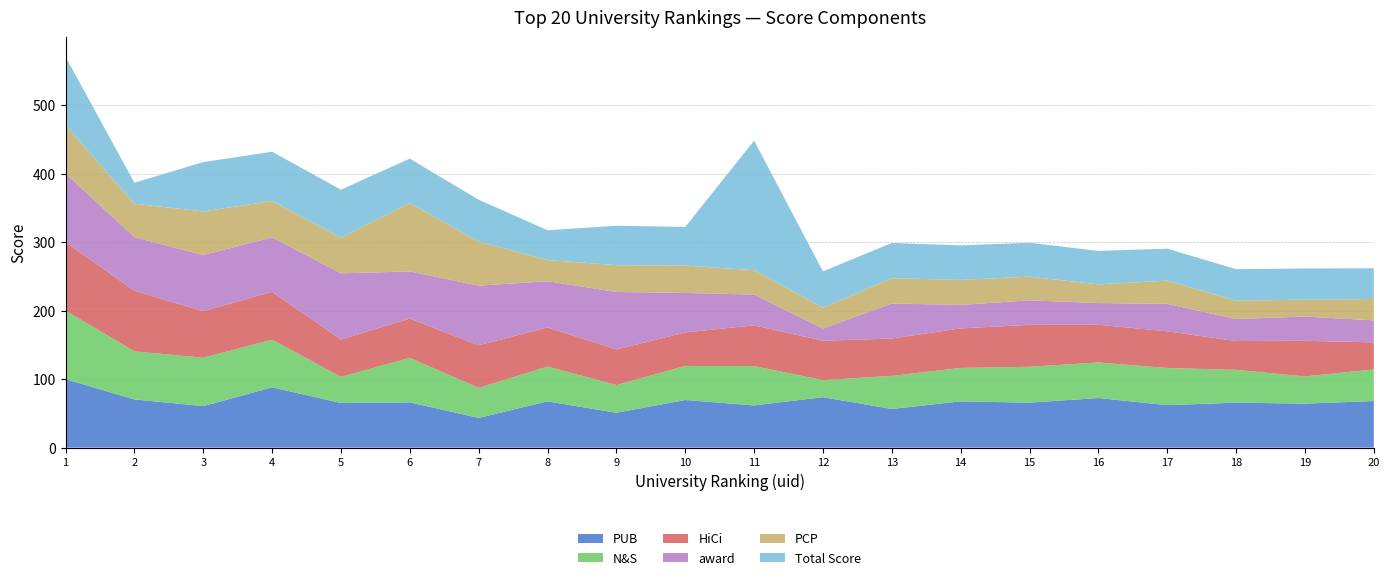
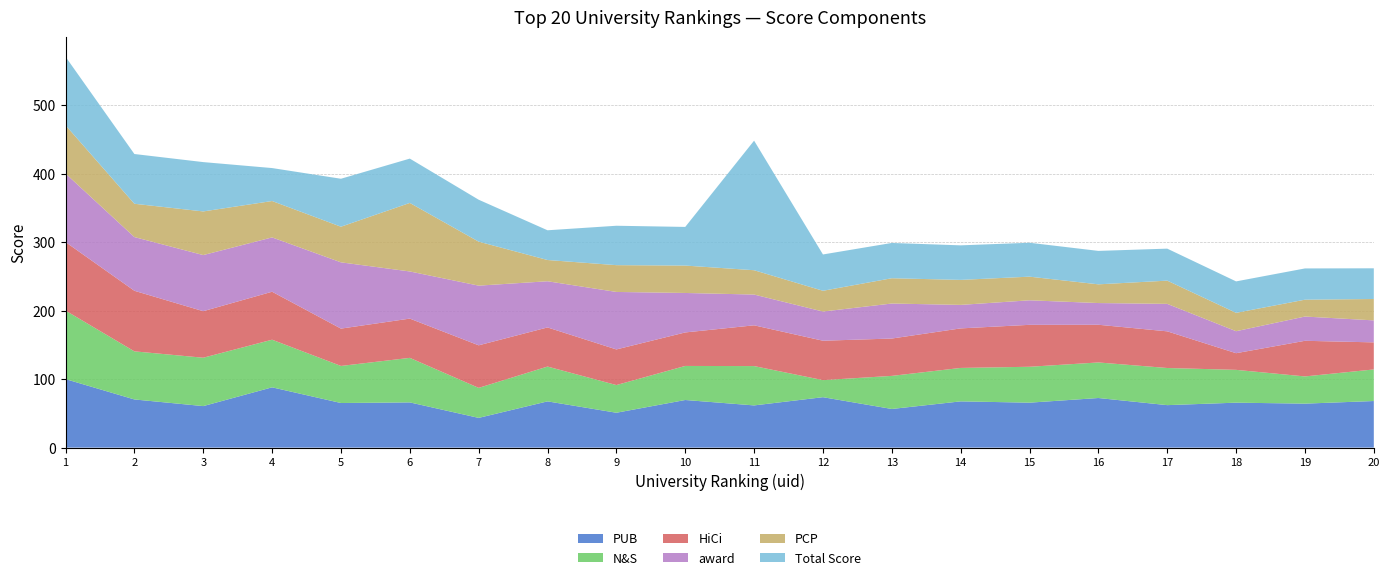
  {
    "PUB": {
      "1": 100,
      "2": 70,
      "3": 60,
      "4": 90,
      "5": 70,
      "6": 70,
      "7": 40,
      "8": 70,
      "9": 50,
      "10": 70,
      "11": 60,
      "12": 70,
      "13": 60,
      "14": 70,
      "15": 70,
      "16": 70,
      "17": 60,
      "18": 70,
      "19": 60,
      "20": 70
    },
    "N&S": {
      "1": 100,
      "2": 70,
      "3": 70,
      "4": 70,
-     "5": 40,
+     "5": 50,
      "6": 70,
      "7": 40,
      "8": 50,
      "9": 40,
      "10": 50,
      "11": 60,
      "12": 20,
      "13": 50,
      "14": 50,
      "15": 50,
      "16": 50,
      "17": 50,
      "18": 50,
      "19": 40,
      "20": 50
    },
    "HiCi": {
      "1": 100,
      "2": 90,
      "3": 70,
      "4": 70,
      "5": 50,
      "6": 60,
      "7": 60,
      "8": 60,
      "9": 50,
      "10": 50,
      "11": 60,
      "12": 60,
      "13": 50,
      "14": 60,
      "15": 60,
      "16": 60,
      "17": 50,
-     "18": 40,
+     "18": 20,
      "19": 50,
      "20": 40
    },
    "award": {
      "1": 100,
      "2": 80,
      "3": 80,
      "4": 80,
      "5": 100,
      "6": 70,
      "7": 90,
      "8": 70,
      "9": 80,
      "10": 60,
      "11": 40,
-     "12": 20,
+     "12": 40,
      "13": 50,
      "14": 30,
      "15": 40,
      "16": 30,
      "17": 40,
      "18": 30,
      "19": 40,
      "20": 30
    },
    "PCP": {
      "1": 70,
      "2": 50,
      "3": 60,
      "4": 50,
      "5": 50,
      "6": 100,
      "7": 60,
      "8": 30,
      "9": 40,
      "10": 40,
      "11": 40,
      "12": 30,
      "13": 40,
      "14": 40,
      "15": 30,
      "16": 30,
      "17": 30,
      "18": 30,
      "19": 20,
      "20": 30
    },
    "Total Score": {
      "1": 100,
-     "2": 30,
+     "2": 70,
      "3": 70,
-     "4": 70,
+     "4": 50,
      "5": 70,
      "6": 60,
      "7": 60,
      "8": 40,
      "9": 60,
      "10": 60,
      "11": 190,
      "12": 50,
      "13": 50,
      "14": 50,
      "15": 50,
      "16": 50,
      "17": 50,
      "18": 50,
      "19": 50,
      "20": 40
    }
  }
